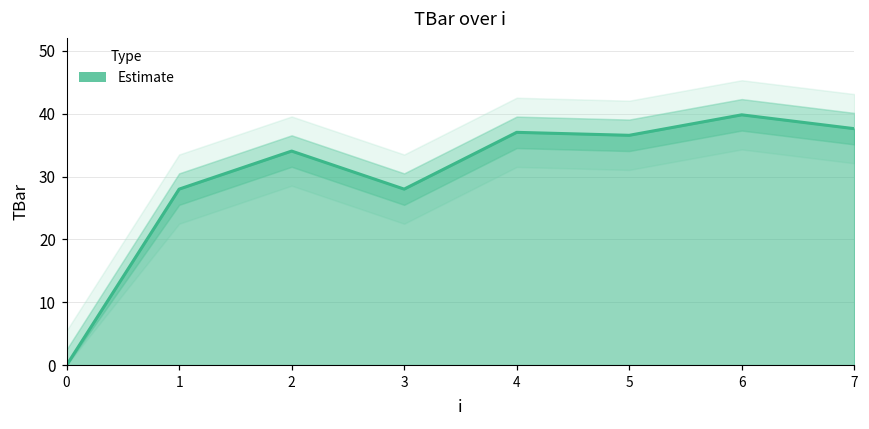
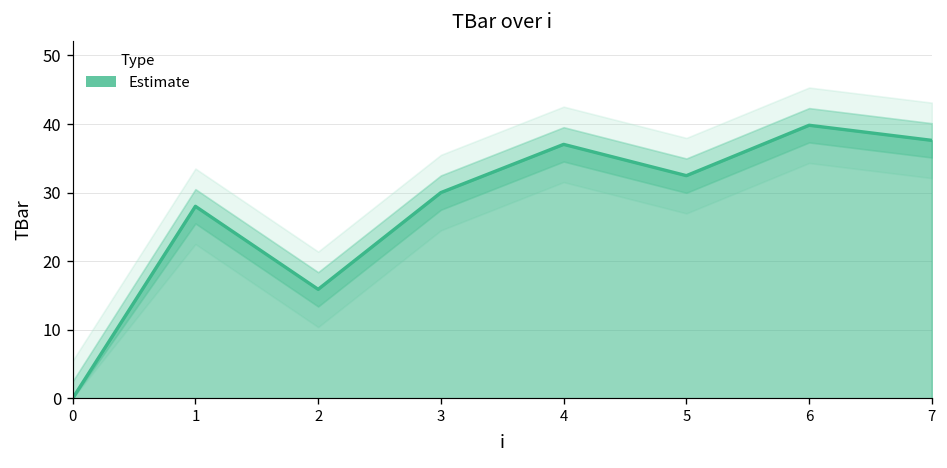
  {
    "Estimate": {
      "0": 0,
      "1": 28,
-     "2": 34,
-     "3": 28,
+     "2": 16,
+     "3": 30,
      "4": 37,
-     "5": 37,
+     "5": 32,
      "6": 40,
      "7": 38
    }
  }
